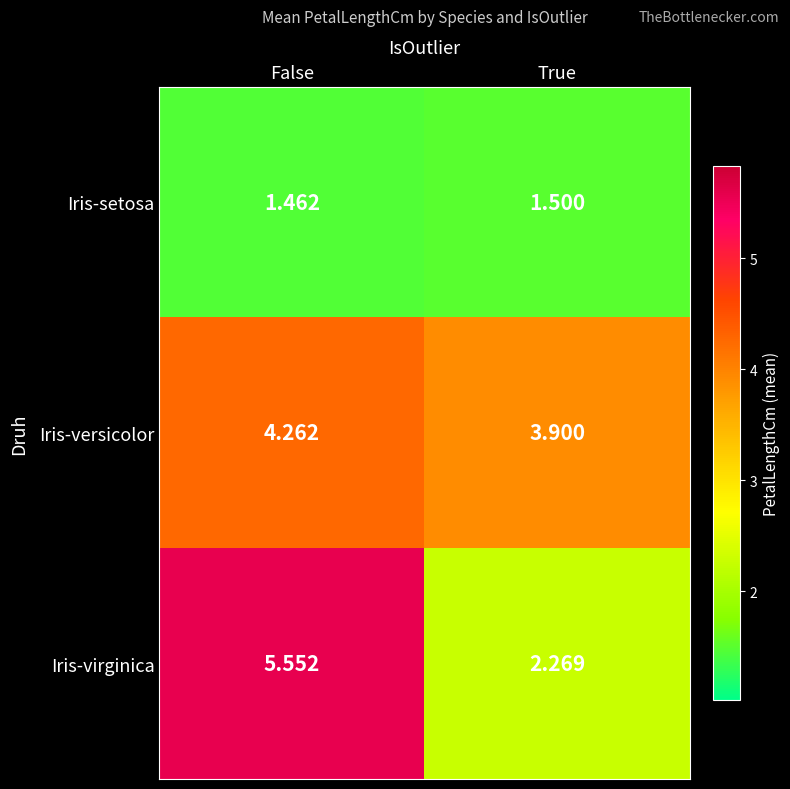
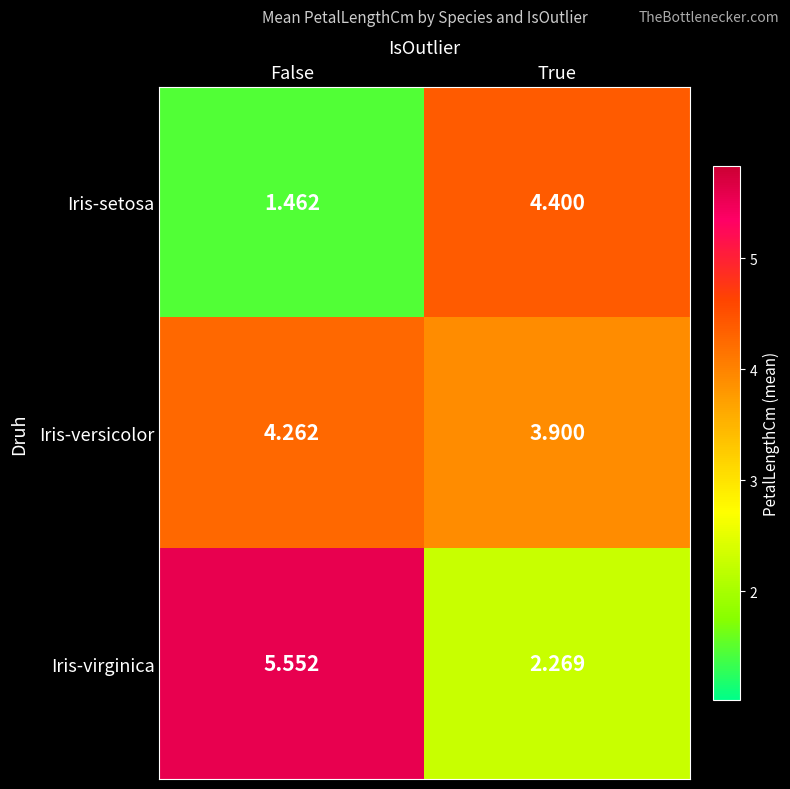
  {
    "Iris-setosa": {
      "False": 1.462,
-     "True": 1.500
+     "True": 4.400
    },
    "Iris-versicolor": {
      "False": 4.262,
      "True": 3.900
    },
    "Iris-virginica": {
      "False": 5.552,
      "True": 2.269
    }
  }
